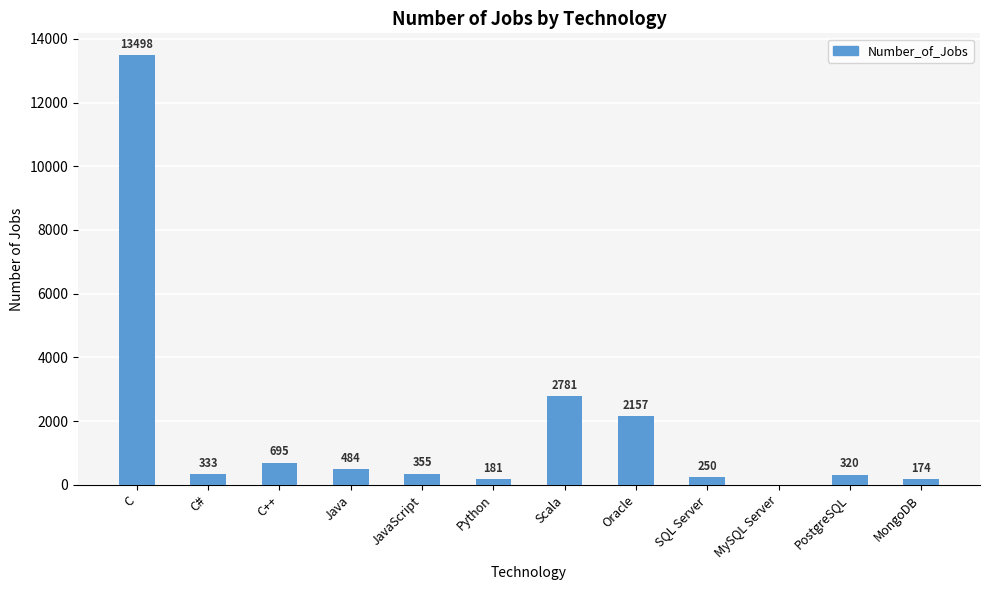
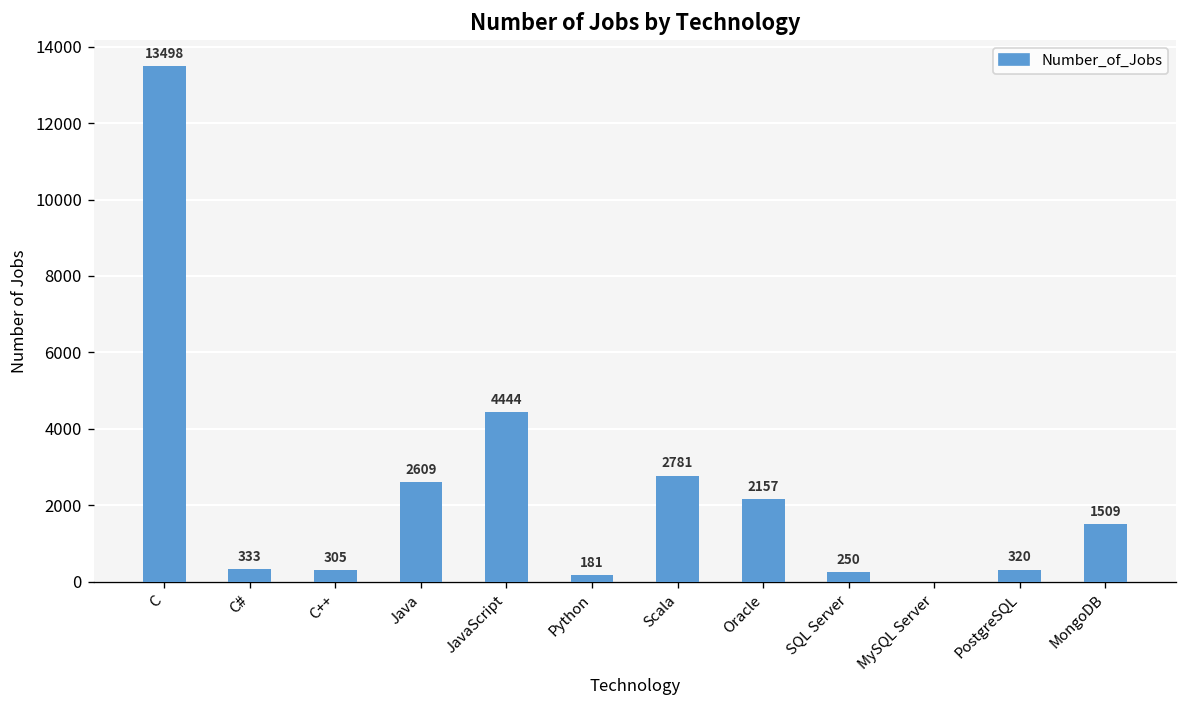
  {
    "C": 13498,
    "C#": 333,
-   "C++": 695,
-   "Java": 484,
-   "JavaScript": 355,
+   "C++": 305,
+   "Java": 2609,
+   "JavaScript": 4444,
    "Python": 181,
    "Scala": 2781,
    "Oracle": 2157,
    "SQL Server": 250,
    "PostgreSQL": 320,
-   "MongoDB": 174
+   "MongoDB": 1509
  }
